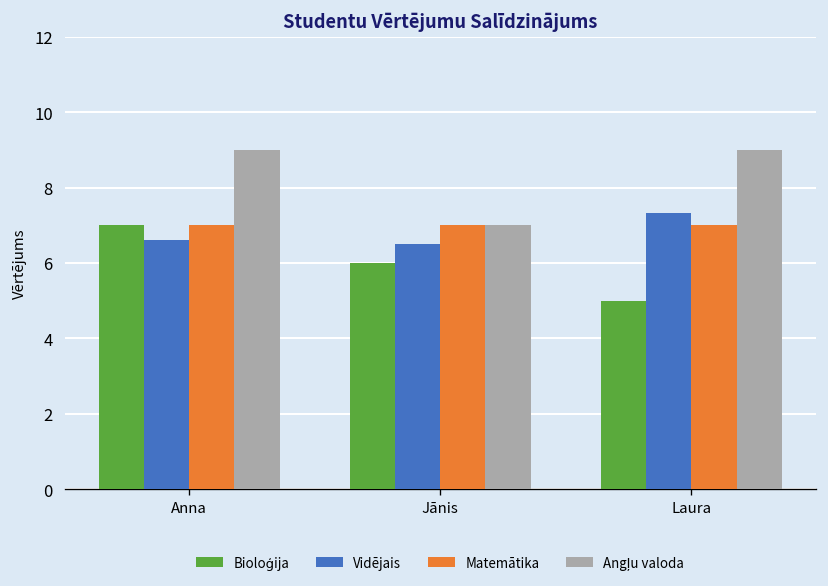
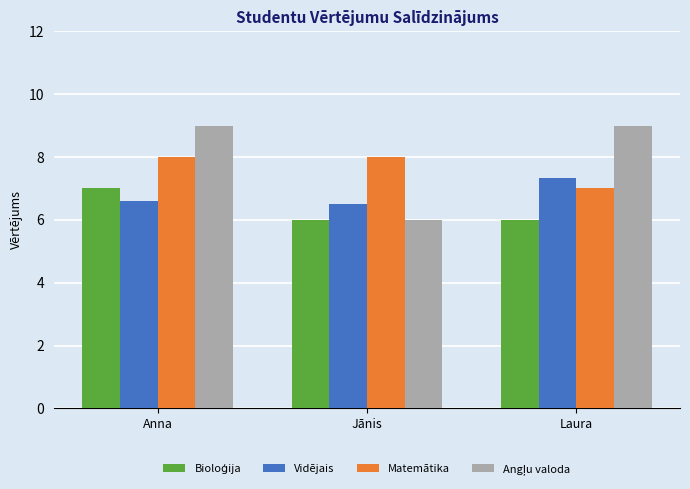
  {
    "Bioloģija": {
      "Anna": 7,
      "Jānis": 6,
-     "Laura": 5
+     "Laura": 6
    },
    "Vidējais": {
      "Anna": 6.6,
      "Jānis": 6.5,
      "Laura": 7.3
    },
    "Matemātika": {
-     "Anna": 7,
-     "Jānis": 7,
+     "Anna": 8,
+     "Jānis": 8,
      "Laura": 7
    },
    "Angļu valoda": {
      "Anna": 9,
-     "Jānis": 7,
+     "Jānis": 6,
      "Laura": 9
    }
  }
